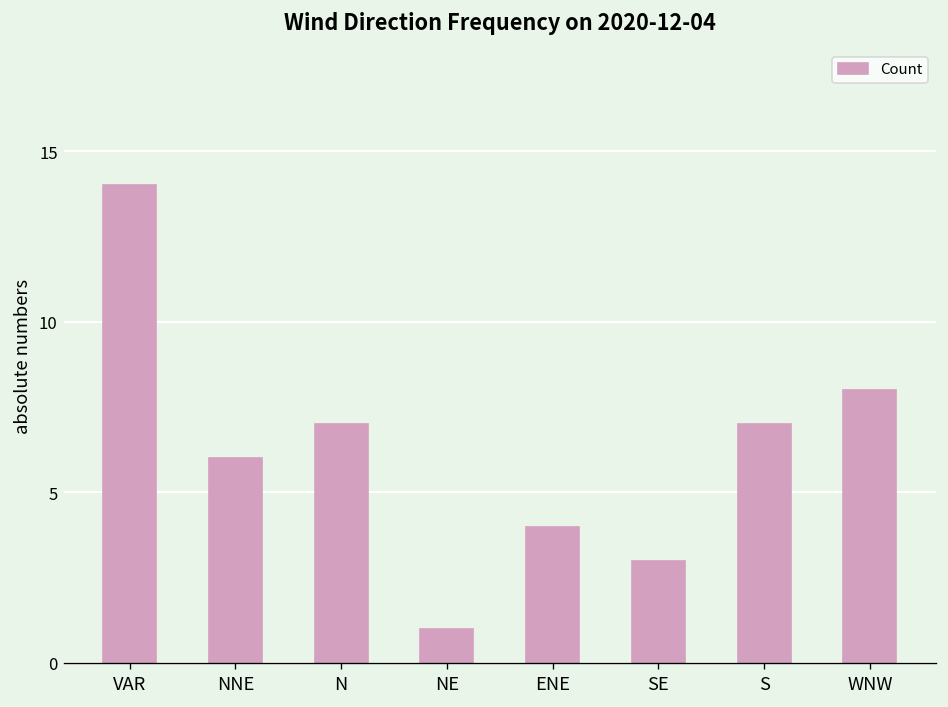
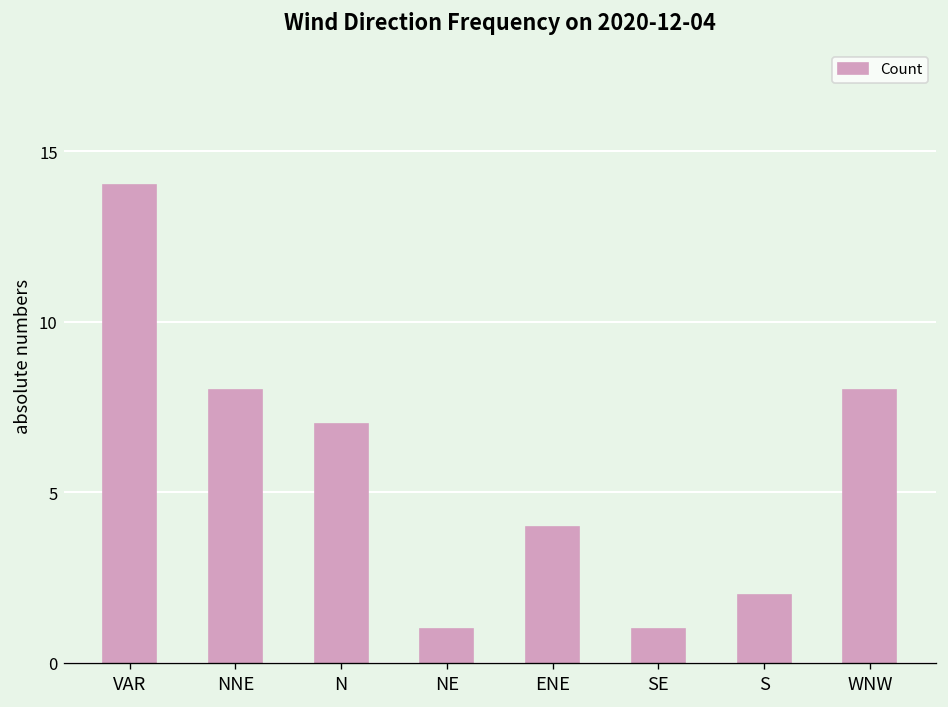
  {
    "VAR": 14,
-   "NNE": 6,
+   "NNE": 8,
    "N": 7,
    "NE": 1,
    "ENE": 4,
-   "SE": 3,
-   "S": 7,
+   "SE": 1,
+   "S": 2,
    "WNW": 8
  }
